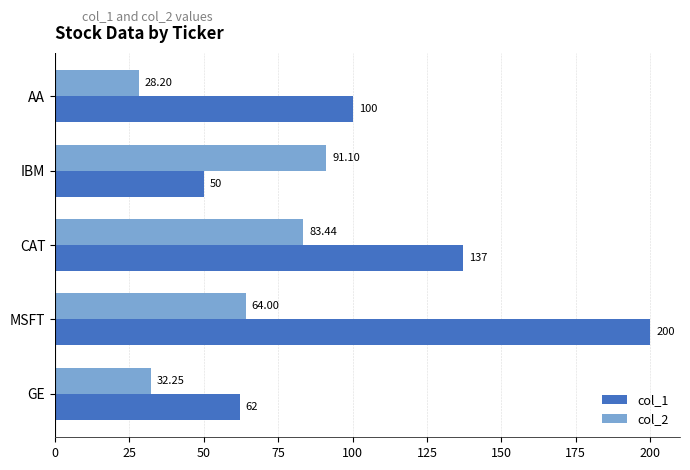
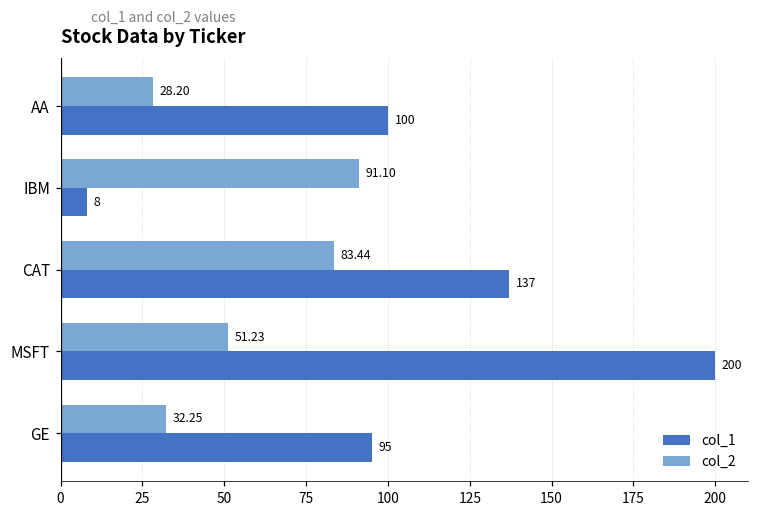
  {
    "col_1": {
      "AA": 100,
-     "IBM": 50,
+     "IBM": 8,
      "CAT": 137,
      "MSFT": 200,
-     "GE": 62
+     "GE": 95
    },
    "col_2": {
      "AA": 28.20,
      "IBM": 91.10,
      "CAT": 83.44,
-     "MSFT": 64.00,
+     "MSFT": 51.23,
      "GE": 32.25
    }
  }
